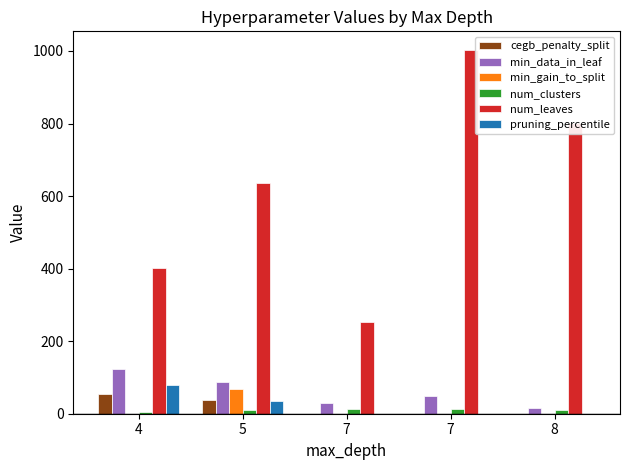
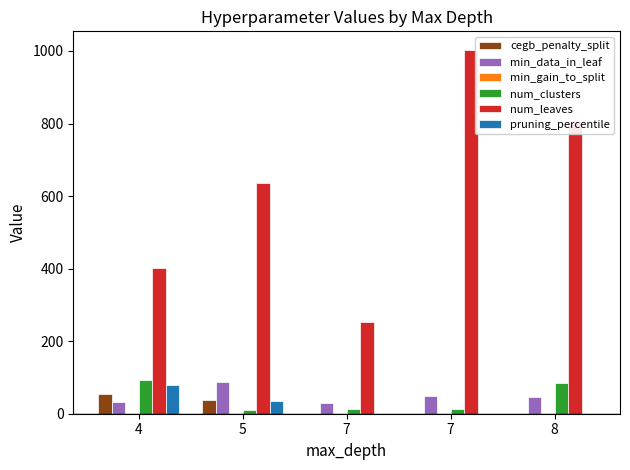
  {
    "cegb_penalty_split": {
      "4": 60,
      "5": 40
    },
    "min_data_in_leaf": {
-     "4": 120,
+     "4": 30,
      "5": 90,
-     "8": 20
+     "8": 50
    },
    "min_gain_to_split": {
-     "5": 70
+     "5": 0
    },
    "num_clusters": {
-     "4": 0,
+     "4": 90,
      "5": 10,
-     "8": 10
+     "8": 90
    },
    "num_leaves": {
      "4": 400,
      "5": 640
    },
    "pruning_percentile": {
      "4": 80,
      "5": 40
    }
  }
